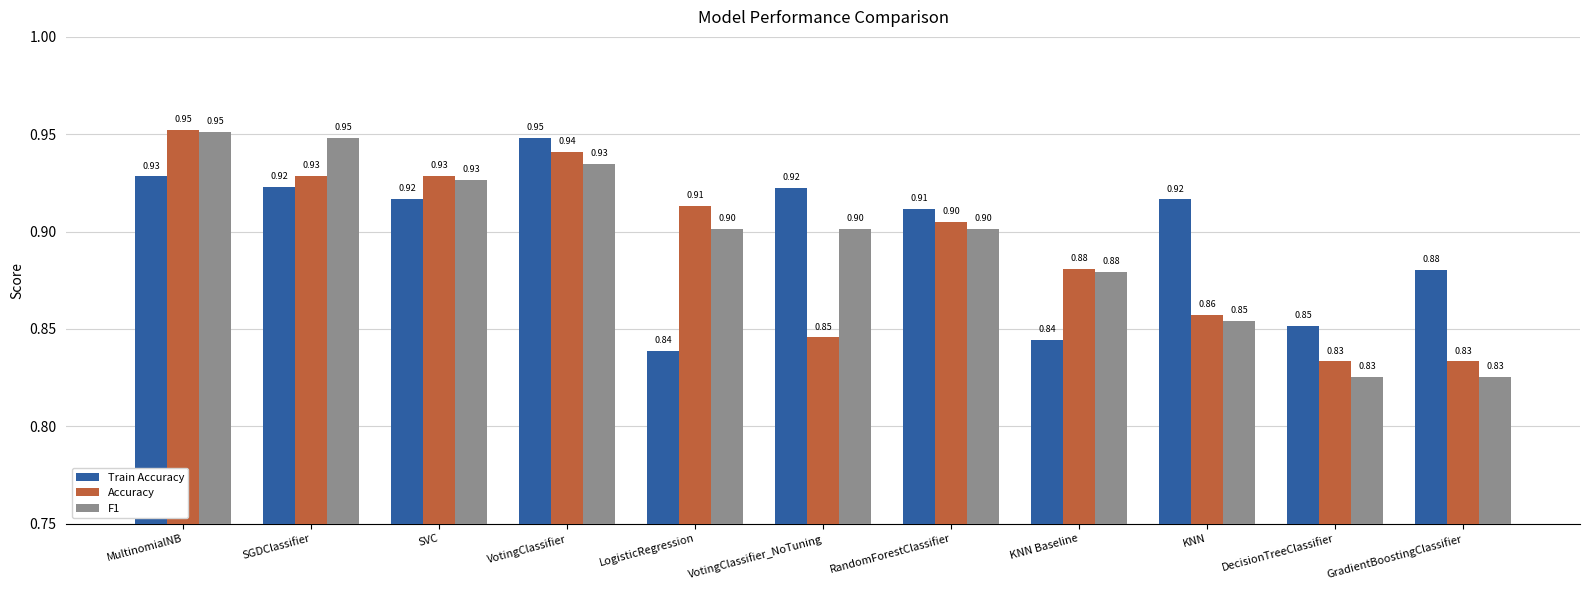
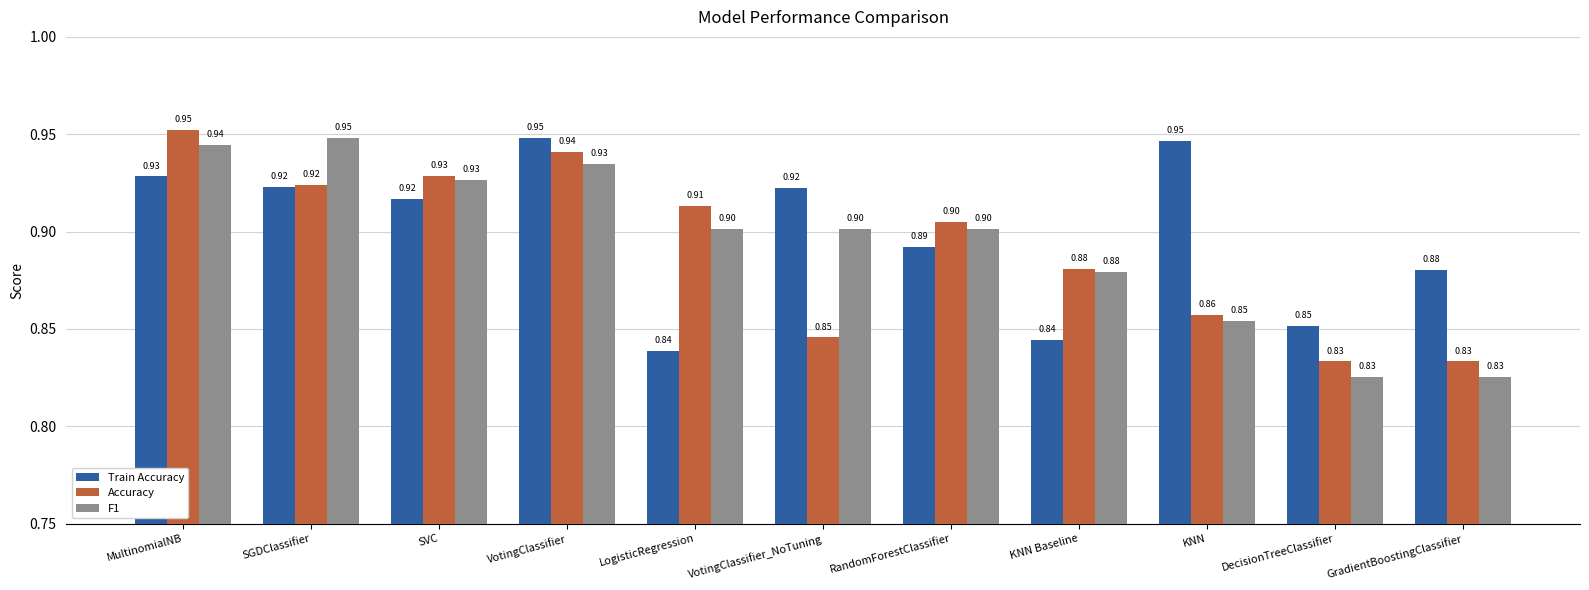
  {
    "Train Accuracy": {
      "MultinomialNB": 0.93,
      "SGDClassifier": 0.92,
      "SVC": 0.92,
      "VotingClassifier": 0.95,
      "LogisticRegression": 0.84,
      "VotingClassifier_NoTuning": 0.92,
-     "RandomForestClassifier": 0.91,
+     "RandomForestClassifier": 0.89,
      "KNN Baseline": 0.84,
-     "KNN": 0.92,
+     "KNN": 0.95,
      "DecisionTreeClassifier": 0.85,
      "GradientBoostingClassifier": 0.88
    },
    "Accuracy": {
      "MultinomialNB": 0.95,
-     "SGDClassifier": 0.93,
+     "SGDClassifier": 0.92,
      "SVC": 0.93,
      "VotingClassifier": 0.94,
      "LogisticRegression": 0.91,
      "VotingClassifier_NoTuning": 0.85,
      "RandomForestClassifier": 0.90,
      "KNN Baseline": 0.88,
      "KNN": 0.86,
      "DecisionTreeClassifier": 0.83,
      "GradientBoostingClassifier": 0.83
    },
    "F1": {
-     "MultinomialNB": 0.95,
+     "MultinomialNB": 0.94,
      "SGDClassifier": 0.95,
      "SVC": 0.93,
      "VotingClassifier": 0.93,
      "LogisticRegression": 0.90,
      "VotingClassifier_NoTuning": 0.90,
      "RandomForestClassifier": 0.90,
      "KNN Baseline": 0.88,
      "KNN": 0.85,
      "DecisionTreeClassifier": 0.83,
      "GradientBoostingClassifier": 0.83
    }
  }
